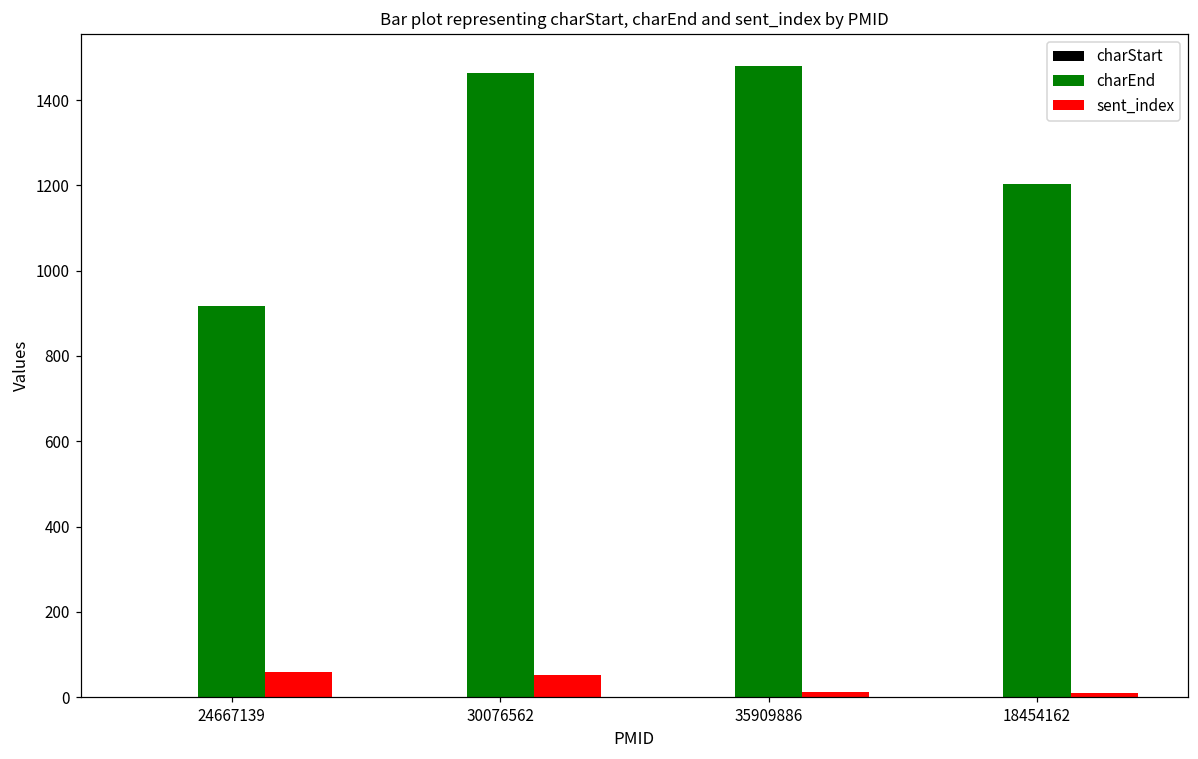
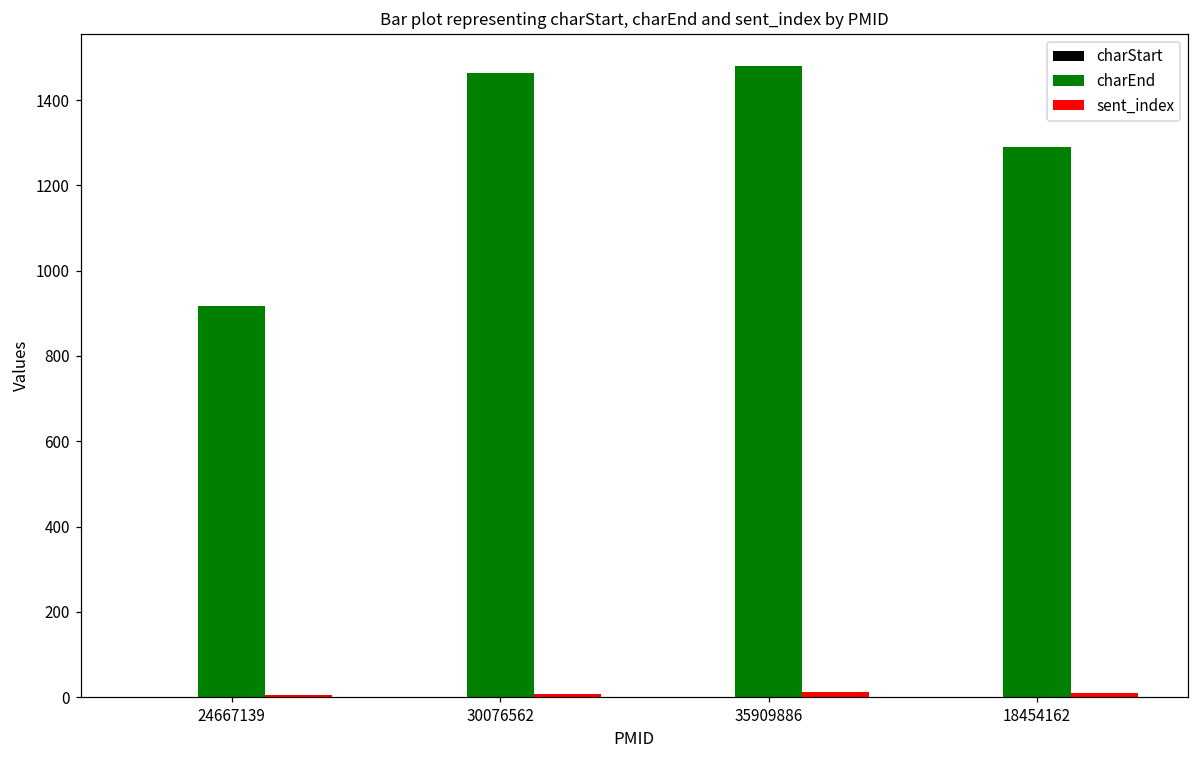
  {
    "charStart": {
      "24667139": 0,
      "30076562": 0,
      "35909886": 0,
      "18454162": 0
    },
    "charEnd": {
      "24667139": 920,
      "30076562": 1460,
      "35909886": 1480,
-     "18454162": 1200
+     "18454162": 1290
    },
    "sent_index": {
-     "24667139": 60,
-     "30076562": 50,
+     "24667139": 10,
+     "30076562": 10,
      "35909886": 10,
      "18454162": 10
    }
  }
